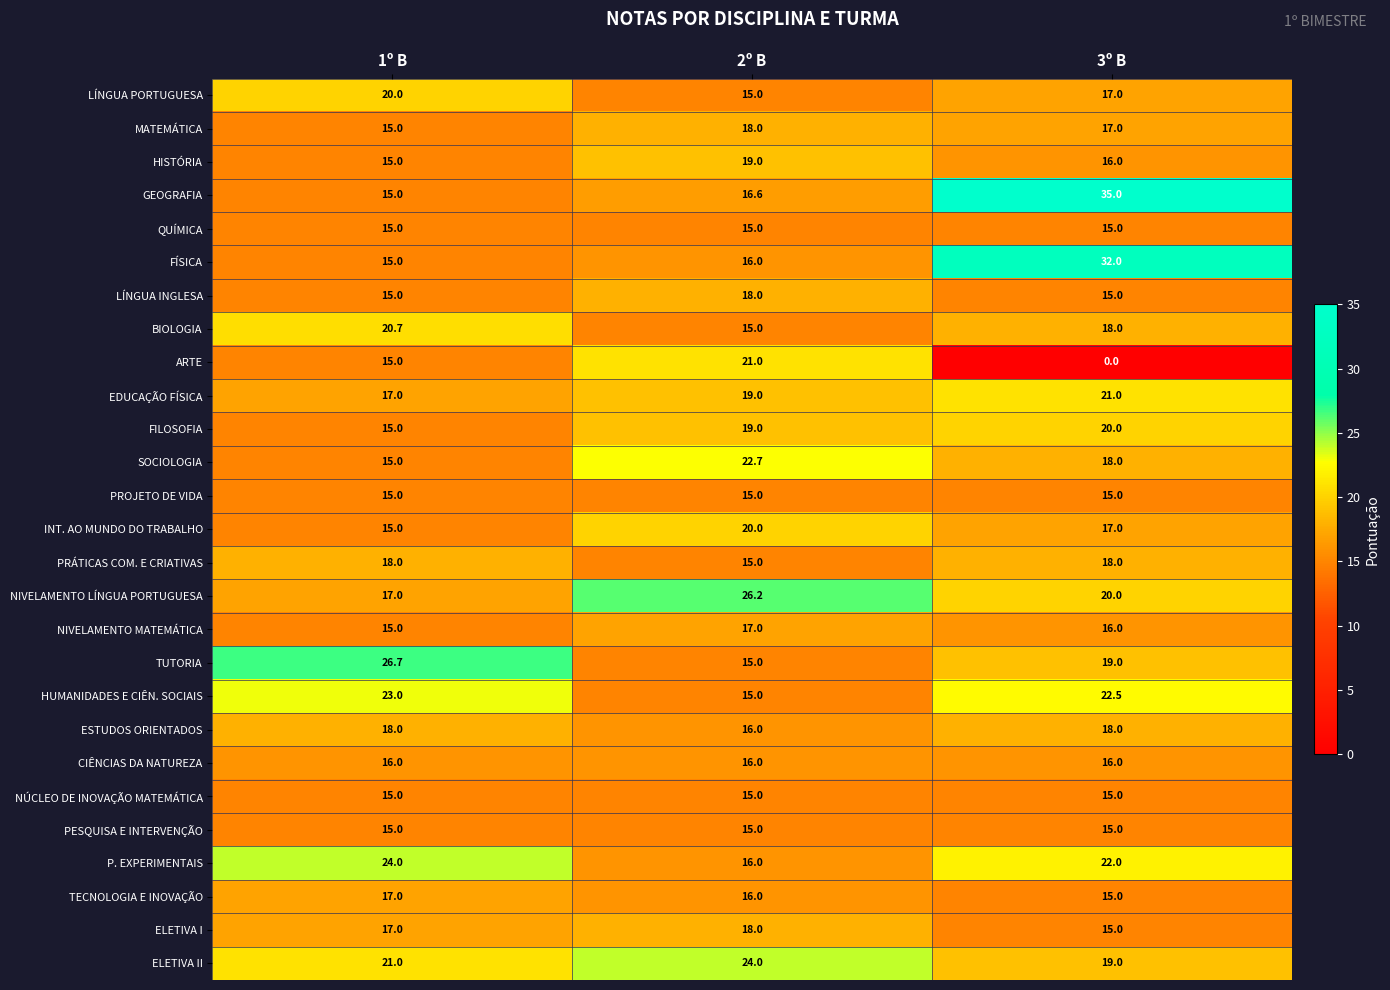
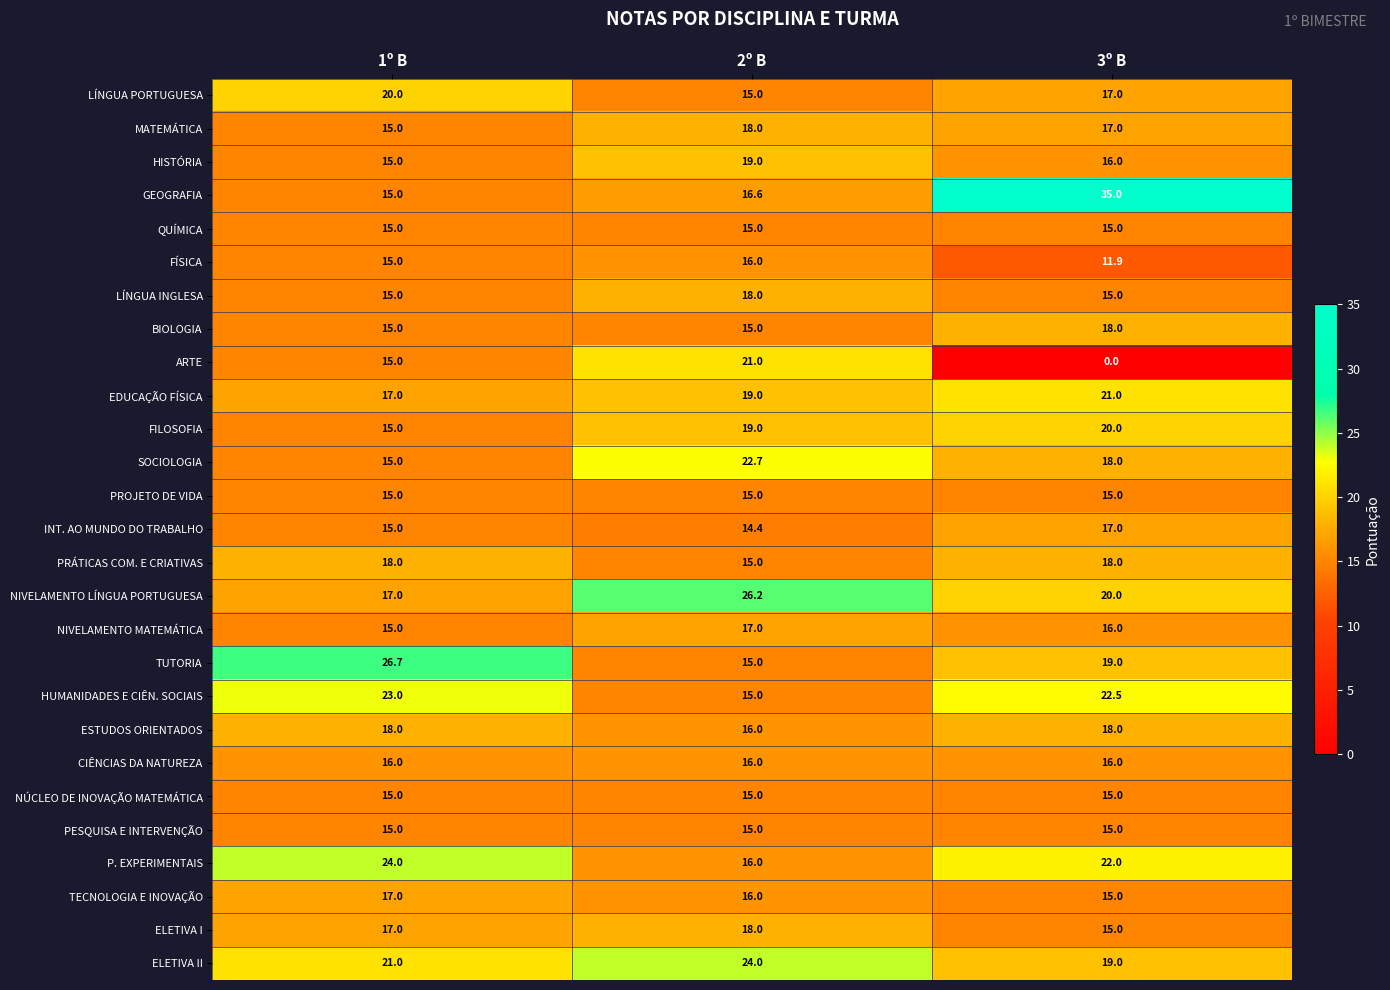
  {
    "LÍNGUA PORTUGUESA": {
      "1º B": 20.0,
      "2º B": 15.0,
      "3º B": 17.0
    },
    "MATEMÁTICA": {
      "1º B": 15.0,
      "2º B": 18.0,
      "3º B": 17.0
    },
    "HISTÓRIA": {
      "1º B": 15.0,
      "2º B": 19.0,
      "3º B": 16.0
    },
    "GEOGRAFIA": {
      "1º B": 15.0,
      "2º B": 16.6,
      "3º B": 35.0
    },
    "QUÍMICA": {
      "1º B": 15.0,
      "2º B": 15.0,
      "3º B": 15.0
    },
    "FÍSICA": {
      "1º B": 15.0,
      "2º B": 16.0,
-     "3º B": 32.0
+     "3º B": 11.9
    },
    "LÍNGUA INGLESA": {
      "1º B": 15.0,
      "2º B": 18.0,
      "3º B": 15.0
    },
    "BIOLOGIA": {
-     "1º B": 20.7,
+     "1º B": 15.0,
      "2º B": 15.0,
      "3º B": 18.0
    },
    "ARTE": {
      "1º B": 15.0,
      "2º B": 21.0,
      "3º B": 0.0
    },
    "EDUCAÇÃO FÍSICA": {
      "1º B": 17.0,
      "2º B": 19.0,
      "3º B": 21.0
    },
    "FILOSOFIA": {
      "1º B": 15.0,
      "2º B": 19.0,
      "3º B": 20.0
    },
    "SOCIOLOGIA": {
      "1º B": 15.0,
      "2º B": 22.7,
      "3º B": 18.0
    },
    "PROJETO DE VIDA": {
      "1º B": 15.0,
      "2º B": 15.0,
      "3º B": 15.0
    },
    "INT. AO MUNDO DO TRABALHO": {
      "1º B": 15.0,
-     "2º B": 20.0,
+     "2º B": 14.4,
      "3º B": 17.0
    },
    "PRÁTICAS COM. E CRIATIVAS": {
      "1º B": 18.0,
      "2º B": 15.0,
      "3º B": 18.0
    },
    "NIVELAMENTO LÍNGUA PORTUGUESA": {
      "1º B": 17.0,
      "2º B": 26.2,
      "3º B": 20.0
    },
    "NIVELAMENTO MATEMÁTICA": {
      "1º B": 15.0,
      "2º B": 17.0,
      "3º B": 16.0
    },
    "TUTORIA": {
      "1º B": 26.7,
      "2º B": 15.0,
      "3º B": 19.0
    },
    "HUMANIDADES E CIÊN. SOCIAIS": {
      "1º B": 23.0,
      "2º B": 15.0,
      "3º B": 22.5
    },
    "ESTUDOS ORIENTADOS": {
      "1º B": 18.0,
      "2º B": 16.0,
      "3º B": 18.0
    },
    "CIÊNCIAS DA NATUREZA": {
      "1º B": 16.0,
      "2º B": 16.0,
      "3º B": 16.0
    },
    "NÚCLEO DE INOVAÇÃO MATEMÁTICA": {
      "1º B": 15.0,
      "2º B": 15.0,
      "3º B": 15.0
    },
    "PESQUISA E INTERVENÇÃO": {
      "1º B": 15.0,
      "2º B": 15.0,
      "3º B": 15.0
    },
    "P. EXPERIMENTAIS": {
      "1º B": 24.0,
      "2º B": 16.0,
      "3º B": 22.0
    },
    "TECNOLOGIA E INOVAÇÃO": {
      "1º B": 17.0,
      "2º B": 16.0,
      "3º B": 15.0
    },
    "ELETIVA I": {
      "1º B": 17.0,
      "2º B": 18.0,
      "3º B": 15.0
    },
    "ELETIVA II": {
      "1º B": 21.0,
      "2º B": 24.0,
      "3º B": 19.0
    }
  }
